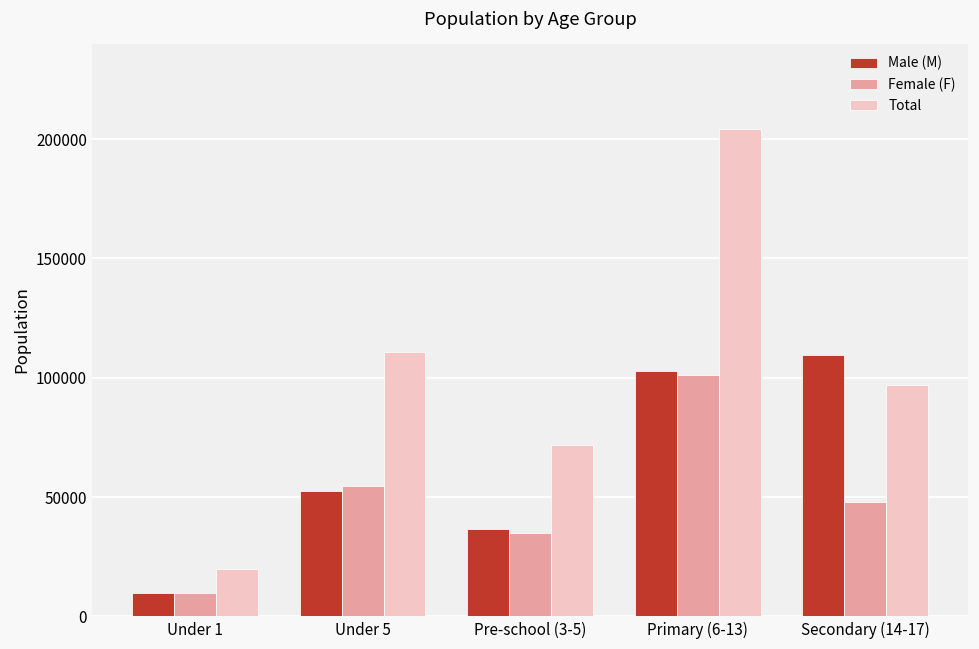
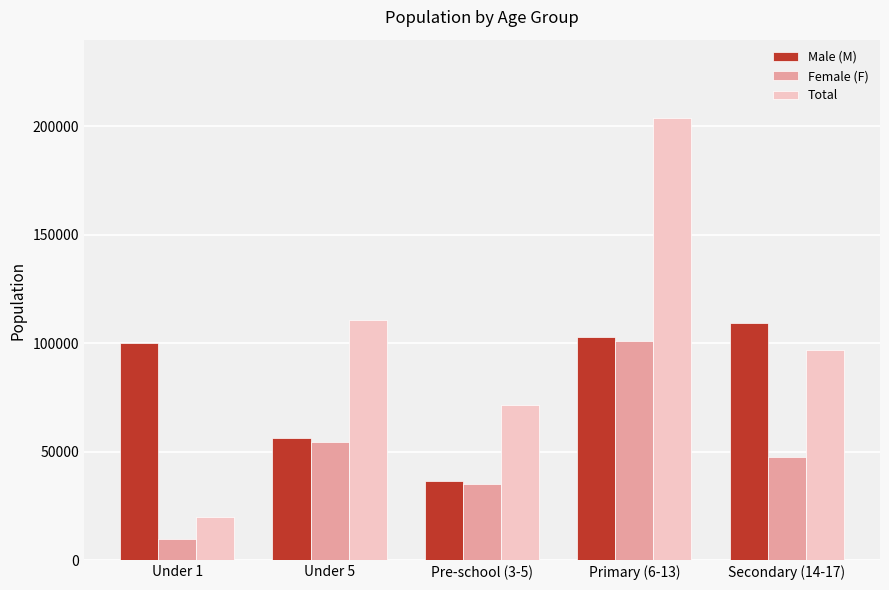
  {
    "Male (M)": {
-     "Under 1": 10000,
-     "Under 5": 52000,
+     "Under 1": 100000,
+     "Under 5": 56000,
      "Pre-school (3-5)": 37000,
      "Primary (6-13)": 103000,
      "Secondary (14-17)": 110000
    }
  }
